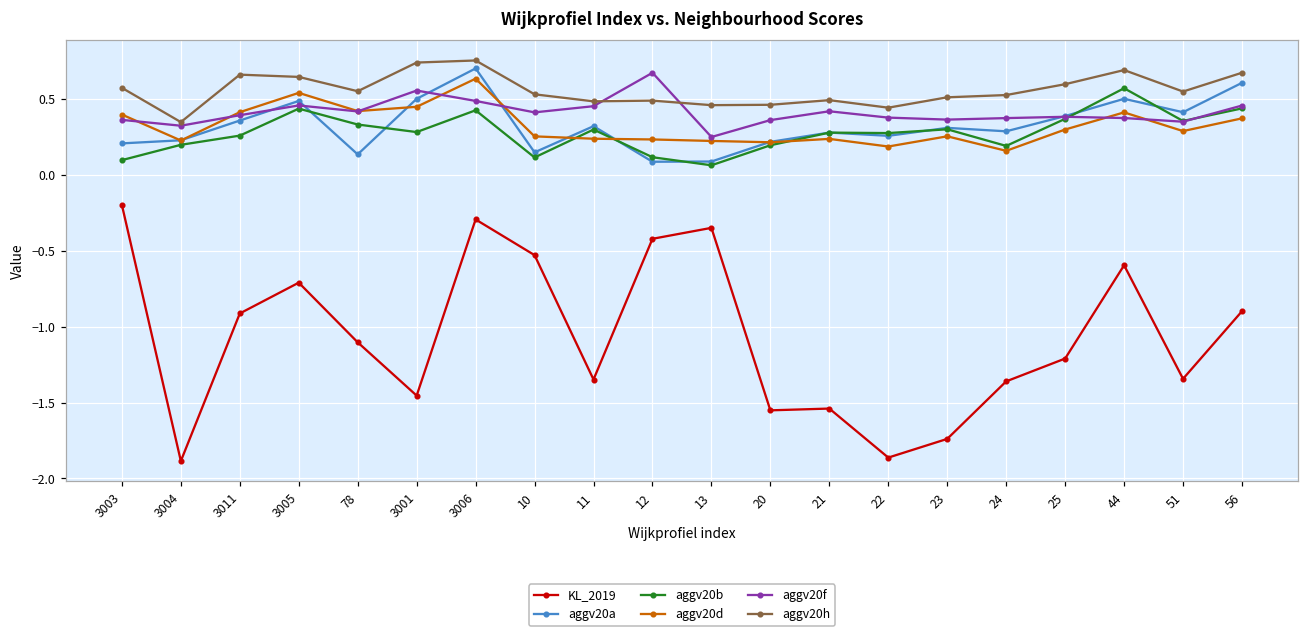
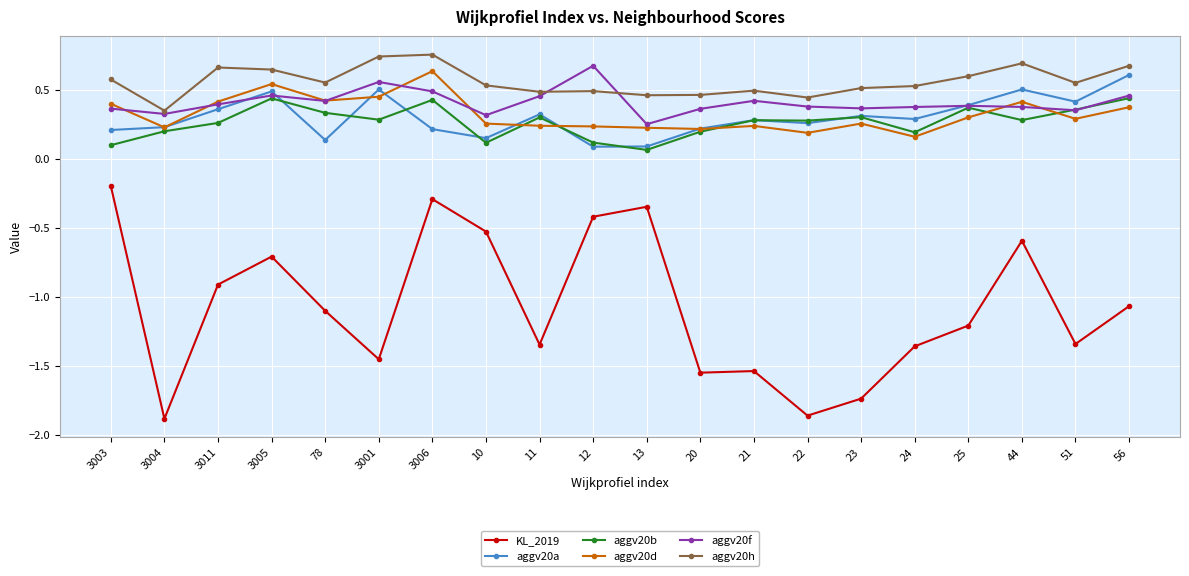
  {
    "KL_2019": {
      "3003": -0.20,
      "3004": -1.88,
      "3011": -0.91,
      "3005": -0.71,
      "78": -1.10,
      "3001": -1.45,
      "3006": -0.29,
      "10": -0.53,
      "11": -1.35,
      "12": -0.42,
      "13": -0.35,
      "20": -1.55,
      "21": -1.54,
      "22": -1.86,
      "23": -1.74,
      "24": -1.36,
      "25": -1.21,
      "44": -0.59,
      "51": -1.34,
-     "56": -0.90
+     "56": -1.07
    },
    "aggv20a": {
      "3003": 0.21,
      "3011": 0.36,
      "3005": 0.49,
      "78": 0.14,
      "3001": 0.50,
-     "3006": 0.70,
+     "3006": 0.21,
      "10": 0.15,
      "11": 0.32,
      "12": 0.09,
      "13": 0.09,
      "24": 0.29,
      "44": 0.50,
      "51": 0.41,
      "56": 0.61
    },
    "aggv20b": {
      "3003": 0.10,
      "3004": 0.20,
      "3011": 0.26,
      "3005": 0.44,
      "78": 0.33,
      "3001": 0.28,
      "3006": 0.43,
      "10": 0.12,
      "11": 0.30,
      "12": 0.12,
      "13": 0.06,
      "20": 0.20,
      "24": 0.19,
-     "44": 0.57,
+     "44": 0.28,
      "56": 0.44
    },
    "aggv20d": {
      "3003": 0.40,
      "3011": 0.41,
      "3005": 0.54,
      "3001": 0.45,
      "3006": 0.64,
      "10": 0.25,
      "11": 0.24,
      "12": 0.23,
      "13": 0.22,
      "21": 0.24,
      "22": 0.19,
      "23": 0.26,
      "24": 0.16,
      "25": 0.30,
      "44": 0.41,
      "51": 0.29,
      "56": 0.37
    },
    "aggv20f": {
      "3003": 0.36,
      "3004": 0.33,
      "3011": 0.39,
      "3005": 0.46,
      "3001": 0.56,
      "3006": 0.49,
-     "10": 0.41,
+     "10": 0.32,
      "11": 0.45,
      "12": 0.67,
      "13": 0.25,
      "20": 0.36,
      "21": 0.42,
      "22": 0.38,
      "23": 0.37,
      "24": 0.38,
      "44": 0.38,
      "56": 0.46
    },
    "aggv20h": {
      "3003": 0.57,
      "3004": 0.35,
      "3011": 0.66,
      "3005": 0.65,
      "78": 0.55,
      "3001": 0.74,
      "3006": 0.76,
      "10": 0.53,
      "11": 0.49,
      "12": 0.49,
      "13": 0.46,
      "20": 0.46,
      "21": 0.49,
      "22": 0.44,
      "23": 0.51,
      "24": 0.53,
      "25": 0.60,
      "44": 0.69,
      "51": 0.55,
      "56": 0.67
    }
  }
